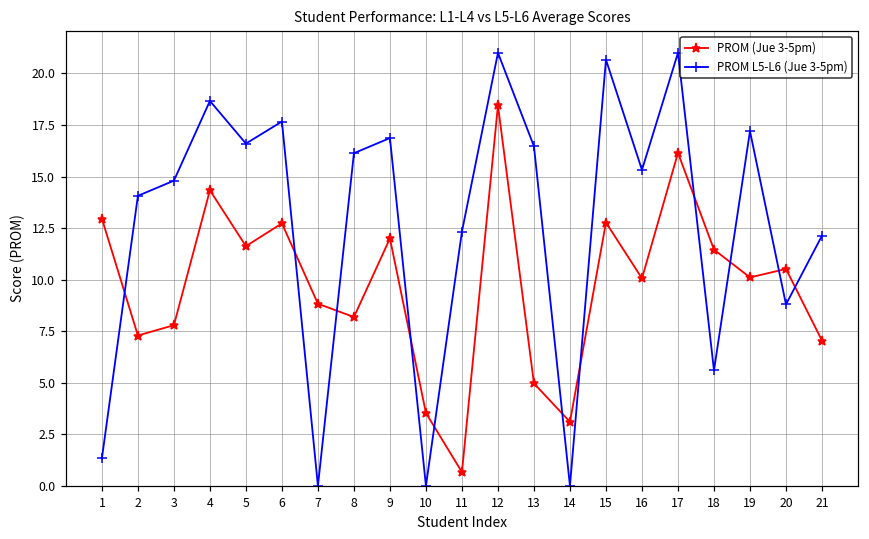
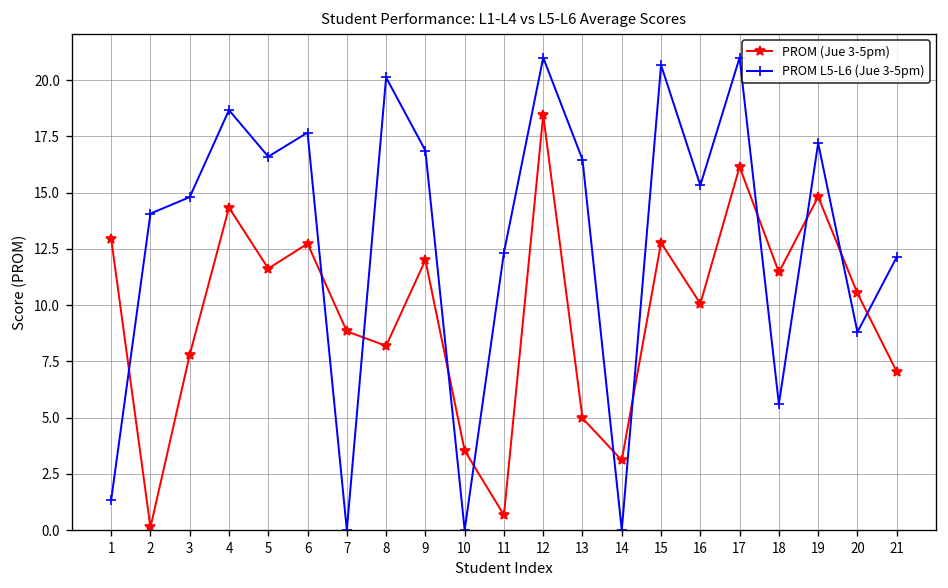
  {
    "PROM (Jue 3-5pm)": {
      "1": 13.0,
-     "2": 7.3,
+     "2": 0.1,
      "3": 7.8,
      "4": 14.3,
      "5": 11.6,
      "6": 12.7,
      "7": 8.8,
      "8": 8.2,
      "9": 12.0,
      "10": 3.5,
      "11": 0.7,
      "12": 18.5,
      "13": 5.0,
      "14": 3.1,
      "15": 12.8,
      "16": 10.1,
      "17": 16.1,
      "18": 11.5,
-     "19": 10.1,
+     "19": 14.8,
      "20": 10.5,
      "21": 7.0
    },
    "PROM L5-L6 (Jue 3-5pm)": {
      "1": 1.3,
      "2": 14.1,
      "3": 14.8,
      "4": 18.7,
      "5": 16.6,
      "6": 17.7,
      "7": 0.0,
-     "8": 16.1,
+     "8": 20.1,
      "9": 16.9,
      "10": 0.0,
      "11": 12.3,
      "12": 21.0,
      "13": 16.5,
      "14": 0.0,
      "15": 20.7,
      "16": 15.3,
      "17": 21.0,
      "18": 5.6,
      "19": 17.2,
      "20": 8.8,
      "21": 12.1
    }
  }
